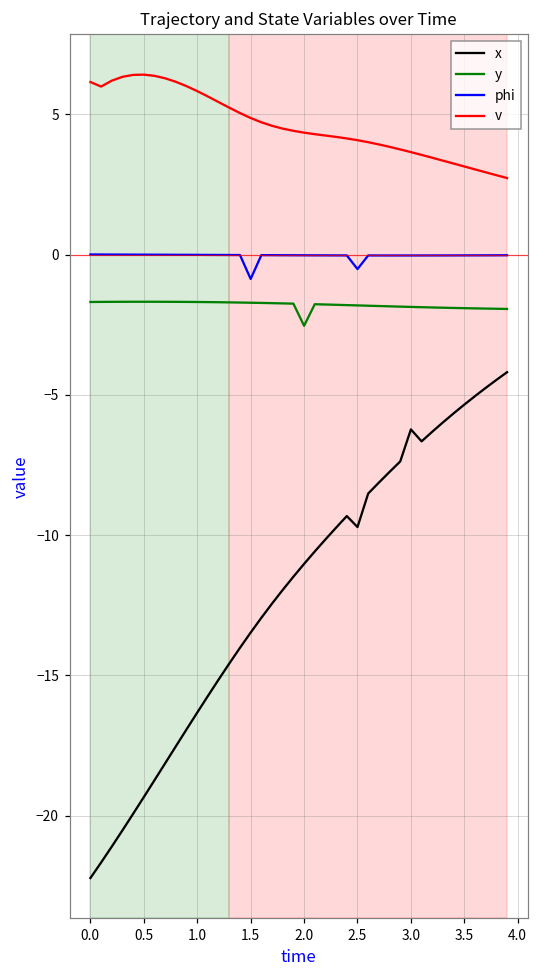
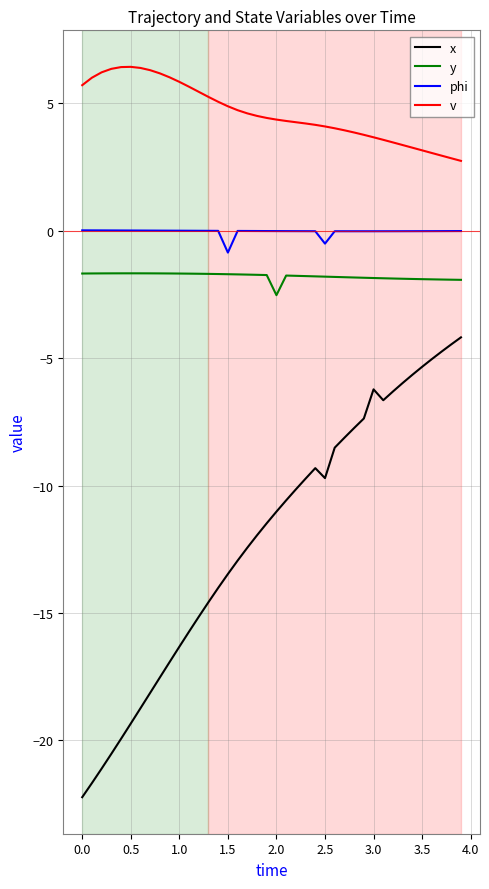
  {
    "x": {
      "0.0": -22.2,
      "0.5": -19.3,
      "1.0": -16.3,
      "1.5": -13.5,
      "2.0": -11.0,
      "2.5": -9.7,
      "3.0": -6.2,
      "3.5": -5.3
    },
    "y": {
      "0.0": -1.7,
      "0.5": -1.7,
      "1.0": -1.7,
      "1.5": -1.7,
      "2.0": -2.5,
      "2.5": -1.8,
      "3.0": -1.9,
      "3.5": -1.9
    },
    "phi": {
      "0.0": 0.0,
      "0.5": 0.0,
      "1.0": 0.0,
      "1.5": -0.9,
      "2.0": 0.0,
      "2.5": -0.5,
      "3.0": 0.0,
      "3.5": 0.0
    },
    "v": {
-     "0.0": 6.2,
+     "0.0": 5.7,
      "0.5": 6.4,
      "1.0": 5.8,
      "1.5": 4.9,
      "2.0": 4.4,
      "2.5": 4.1,
      "3.0": 3.7,
      "3.5": 3.1
    }
  }
